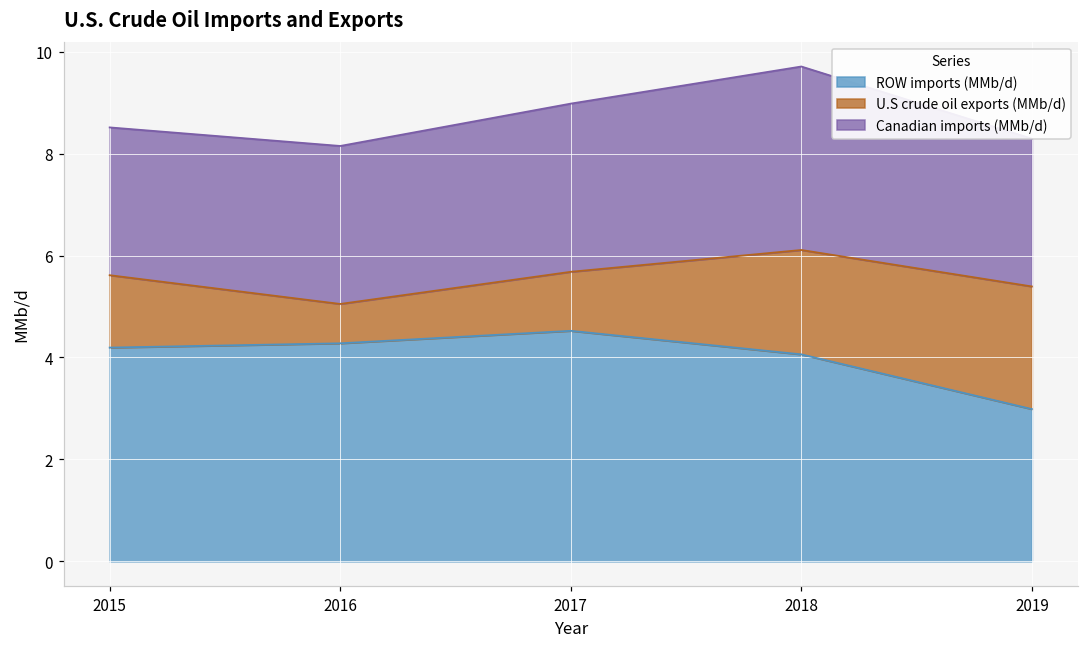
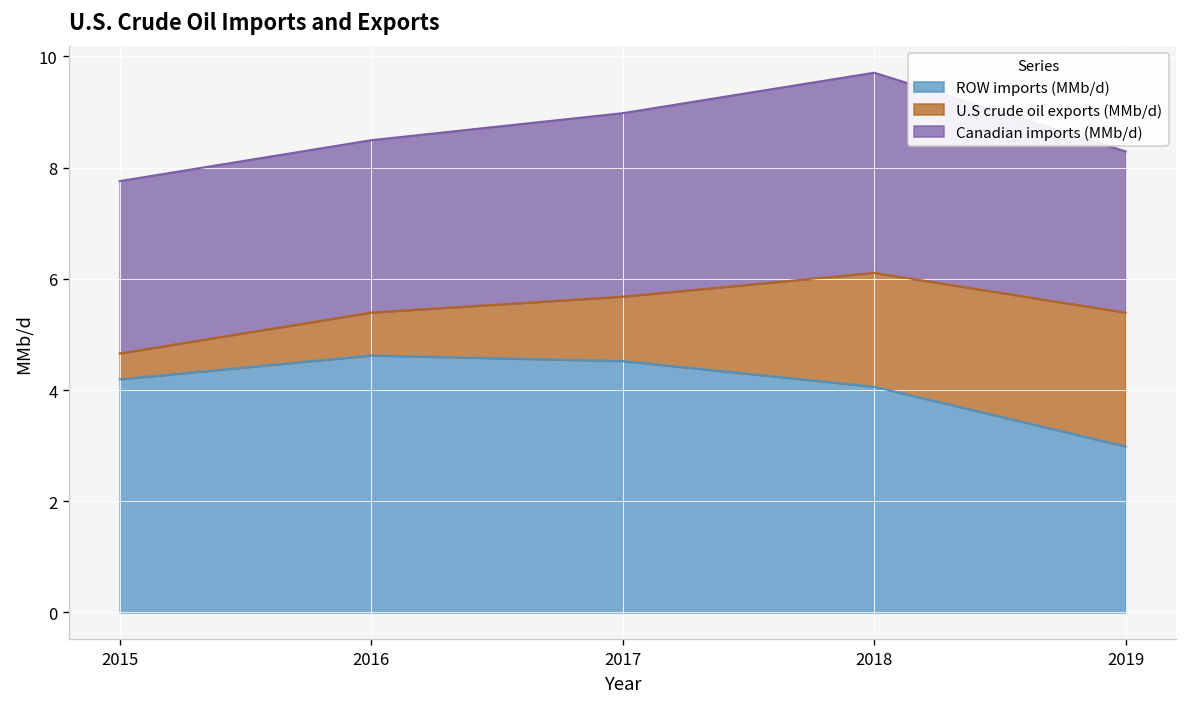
  {
    "ROW imports (MMb/d)": {
      "2015": 4.2,
-     "2016": 4.3,
+     "2016": 4.6,
      "2017": 4.5,
      "2018": 4.1,
      "2019": 3.0
    },
    "U.S crude oil exports (MMb/d)": {
-     "2015": 1.4,
+     "2015": 0.5,
      "2016": 0.8,
      "2017": 1.2,
      "2018": 2.0,
      "2019": 2.4
    },
    "Canadian imports (MMb/d)": {
-     "2015": 2.9,
+     "2015": 3.1,
      "2016": 3.1,
      "2017": 3.3,
      "2018": 3.6,
      "2019": 2.9
    }
  }
